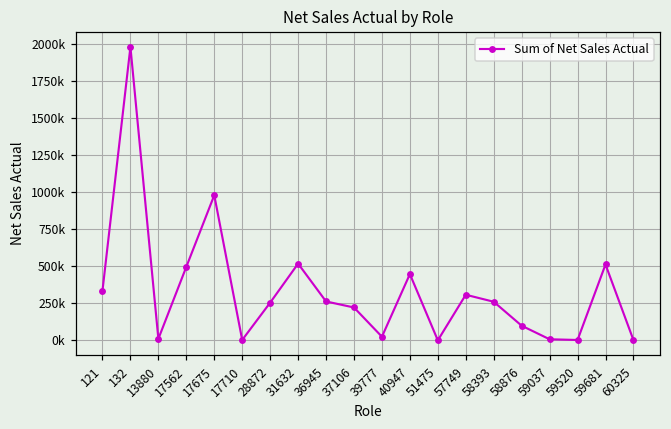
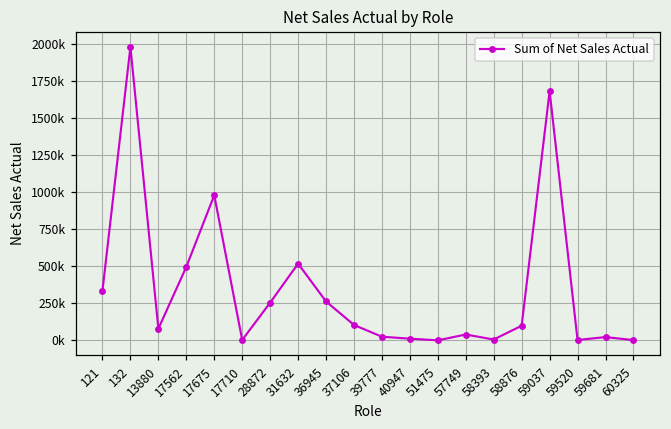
  {
    "121": 330000,
    "132": 1980000,
-   "13880": 10000,
+   "13880": 80000,
    "17562": 500000,
    "17675": 980000,
    "17710": 0,
    "28872": 250000,
    "31632": 520000,
    "36945": 260000,
-   "37106": 220000,
+   "37106": 100000,
    "39777": 20000,
-   "40947": 450000,
+   "40947": 10000,
    "51475": 0,
-   "57749": 310000,
-   "58393": 260000,
+   "57749": 40000,
+   "58393": 10000,
    "58876": 100000,
-   "59037": 10000,
+   "59037": 1680000,
    "59520": 0,
-   "59681": 510000,
+   "59681": 20000,
    "60325": 0
  }
